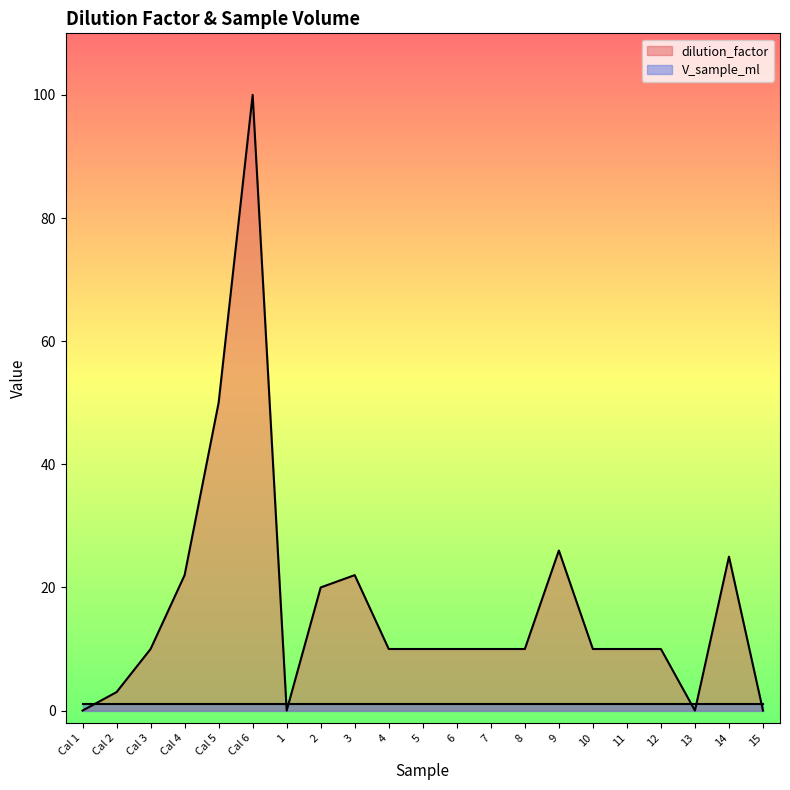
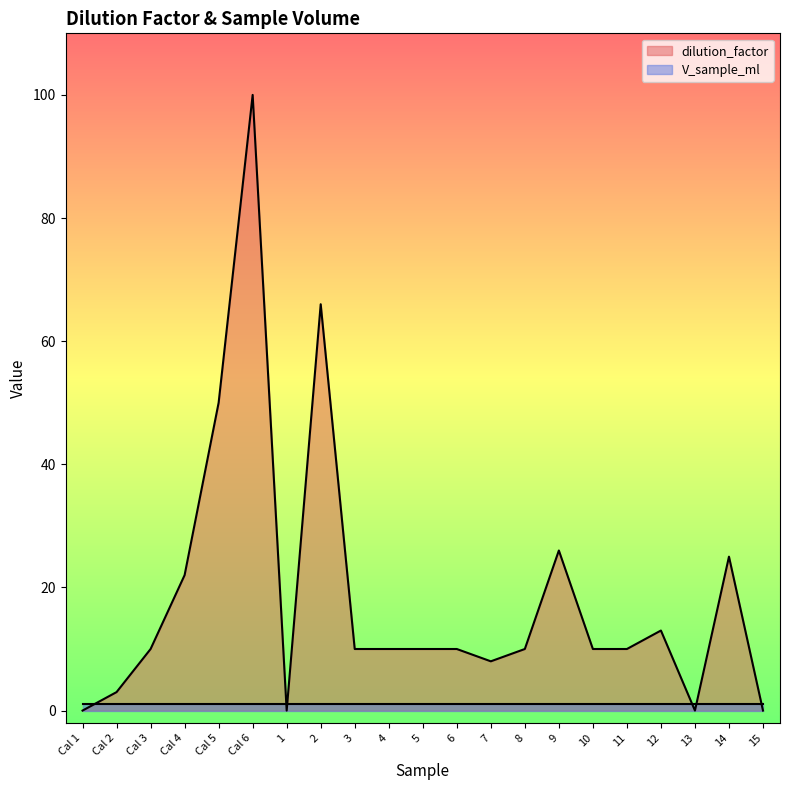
  {
    "dilution_factor": {
      "Cal 1": 0,
      "Cal 2": 3,
      "Cal 3": 10,
      "Cal 4": 22,
      "Cal 5": 50,
      "Cal 6": 100,
      "1": 0,
-     "2": 20,
-     "3": 22,
+     "2": 66,
+     "3": 10,
      "4": 10,
      "5": 10,
      "6": 10,
-     "7": 10,
+     "7": 8,
      "8": 10,
      "9": 26,
      "10": 10,
      "11": 10,
-     "12": 10,
+     "12": 13,
      "13": 0,
      "14": 25,
      "15": 0
    },
    "V_sample_ml": {
      "Cal 1": 1,
      "Cal 2": 1,
      "Cal 3": 1,
      "Cal 4": 1,
      "Cal 5": 1,
      "Cal 6": 1,
      "1": 1,
      "2": 1,
      "3": 1,
      "4": 1,
      "5": 1,
      "6": 1,
      "7": 1,
      "8": 1,
      "9": 1,
      "10": 1,
      "11": 1,
      "12": 1,
      "13": 1,
      "14": 1,
      "15": 1
    }
  }
